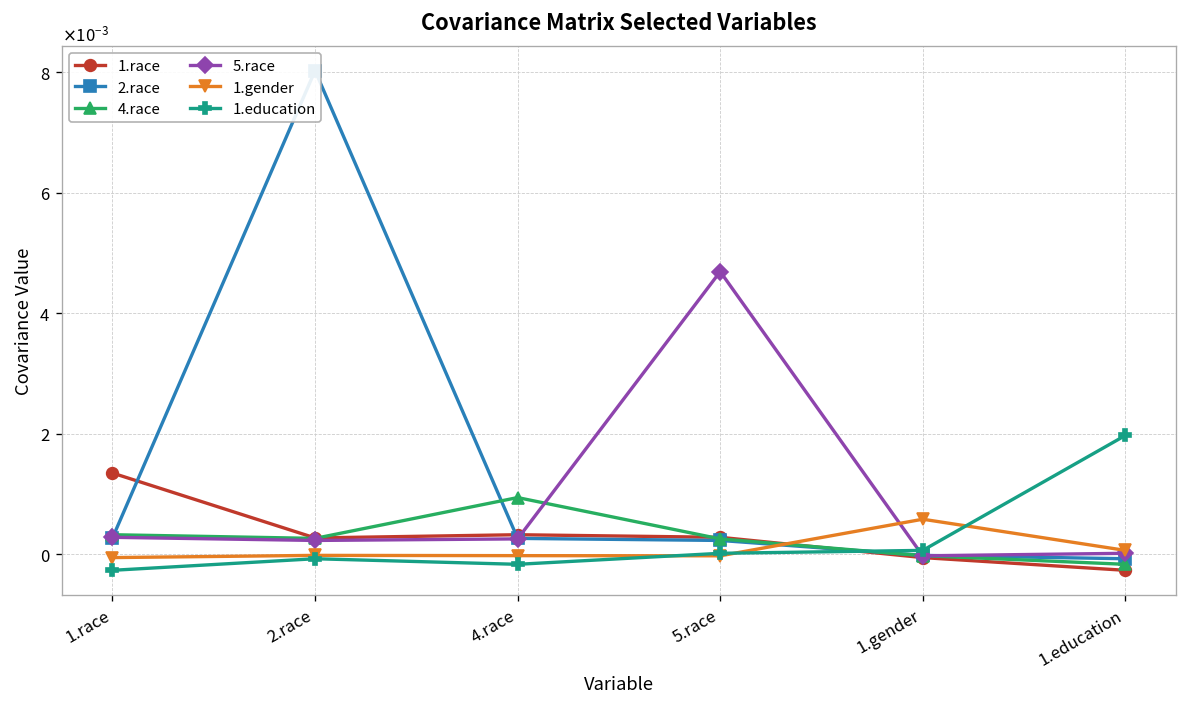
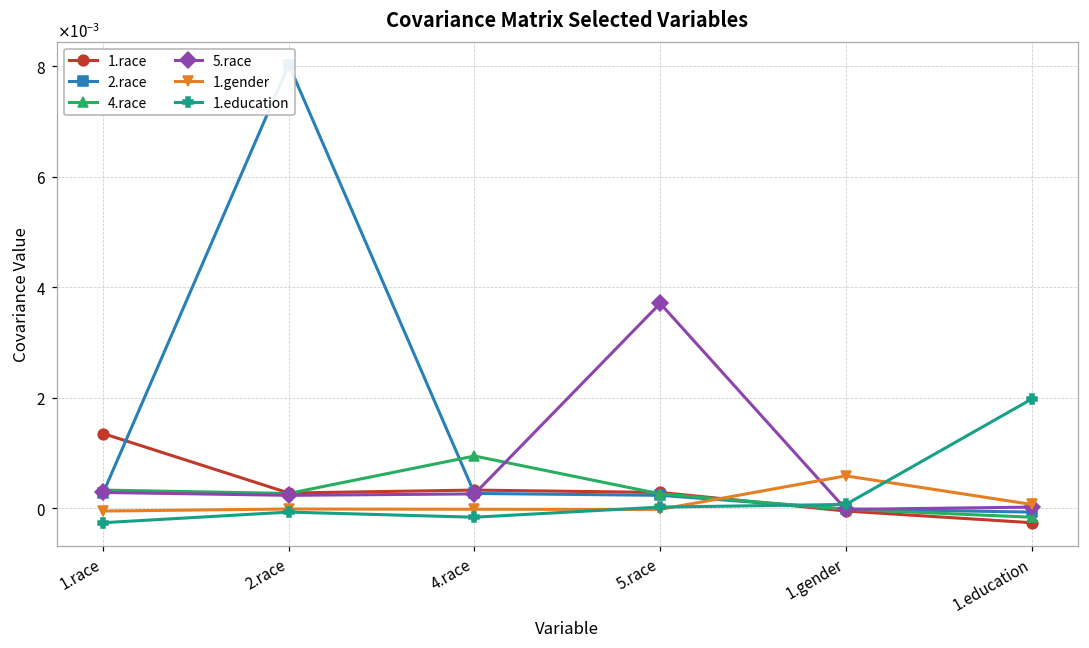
  {
    "1.race": {
      "1.race": 0.0013,
      "4.race": 0.0003,
      "1.education": -0.0003
    },
    "2.race": {
      "1.education": -0.0001
    },
    "5.race": {
-     "5.race": 0.0047
+     "5.race": 0.0037
    },
    "1.gender": {
      "1.race": -0.0001,
      "2.race": 0.0000,
      "4.race": 0.0000,
      "1.gender": 0.0006
    }
  }
